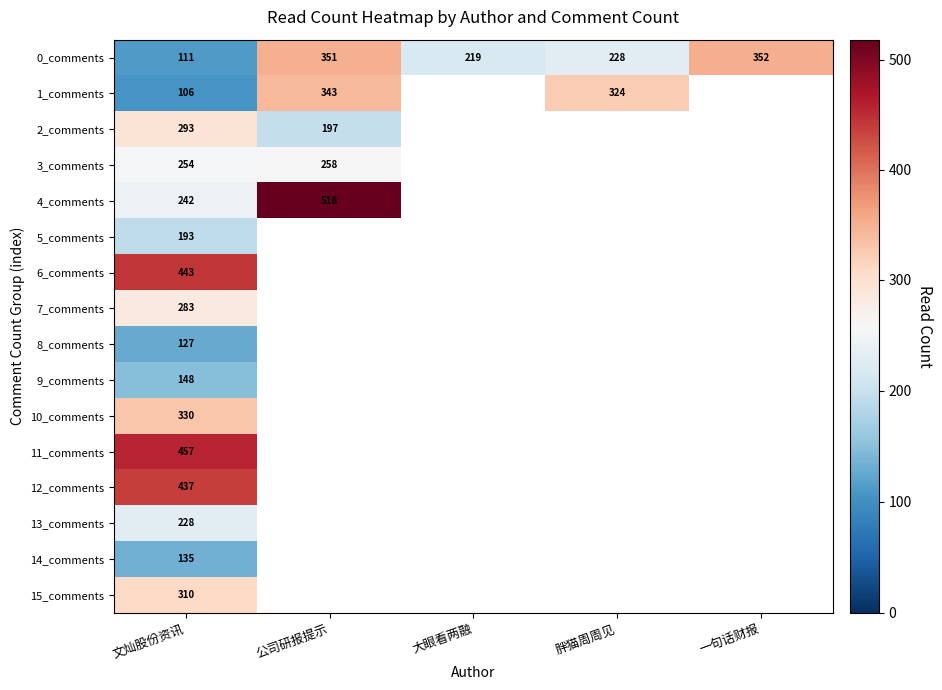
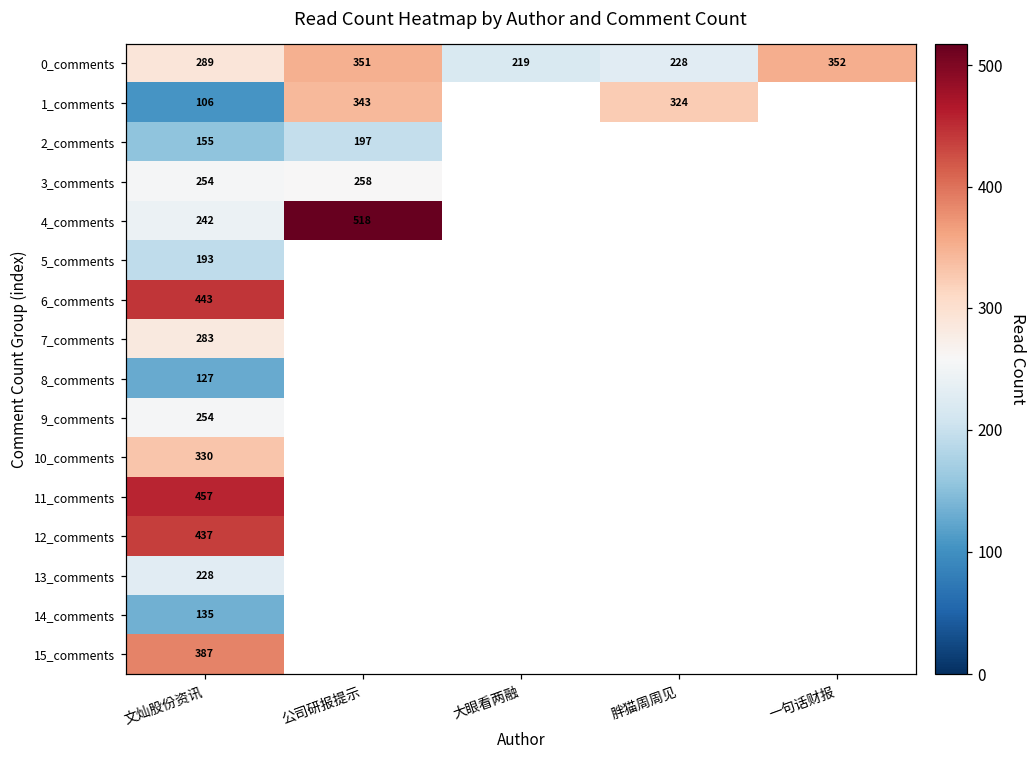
  {
    "0_comments": {
-     "文灿股份资讯": 111,
+     "文灿股份资讯": 289,
      "公司研报提示": 351,
      "大眼看两融": 219,
      "胖猫周周见": 228,
      "一句话财报": 352
    },
    "1_comments": {
      "文灿股份资讯": 106,
      "公司研报提示": 343,
      "胖猫周周见": 324
    },
    "2_comments": {
-     "文灿股份资讯": 293,
+     "文灿股份资讯": 155,
      "公司研报提示": 197
    },
    "3_comments": {
      "文灿股份资讯": 254,
      "公司研报提示": 258
    },
    "4_comments": {
      "文灿股份资讯": 242,
      "公司研报提示": 518
    },
    "5_comments": {
      "文灿股份资讯": 193
    },
    "6_comments": {
      "文灿股份资讯": 443
    },
    "7_comments": {
      "文灿股份资讯": 283
    },
    "8_comments": {
      "文灿股份资讯": 127
    },
    "9_comments": {
-     "文灿股份资讯": 148
+     "文灿股份资讯": 254
    },
    "10_comments": {
      "文灿股份资讯": 330
    },
    "11_comments": {
      "文灿股份资讯": 457
    },
    "12_comments": {
      "文灿股份资讯": 437
    },
    "13_comments": {
      "文灿股份资讯": 228
    },
    "14_comments": {
      "文灿股份资讯": 135
    },
    "15_comments": {
-     "文灿股份资讯": 310
+     "文灿股份资讯": 387
    }
  }
